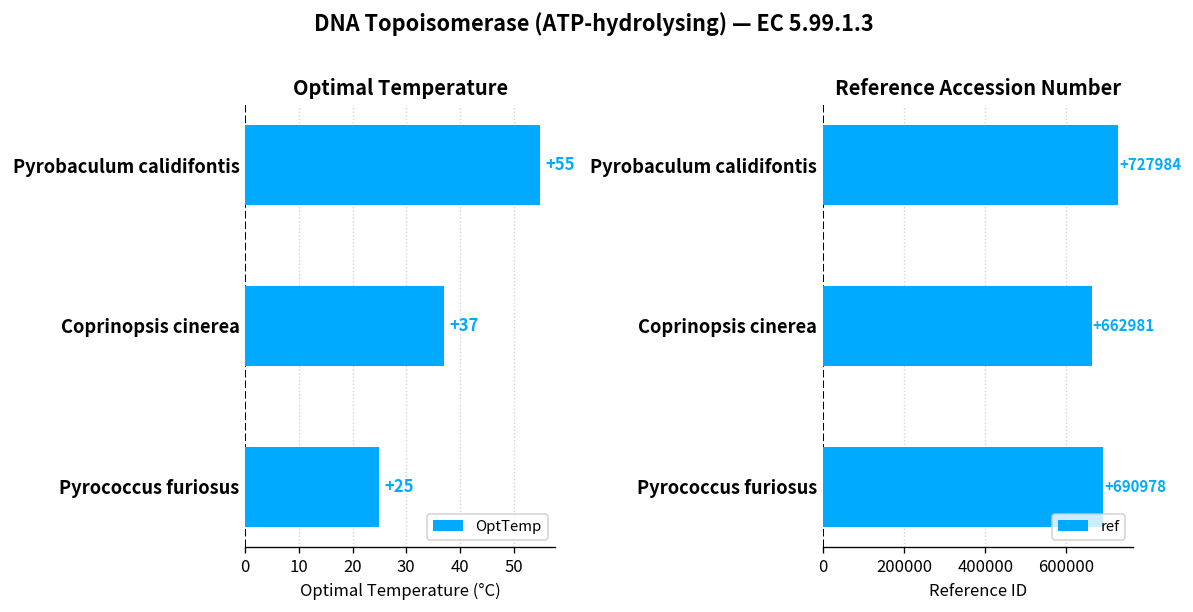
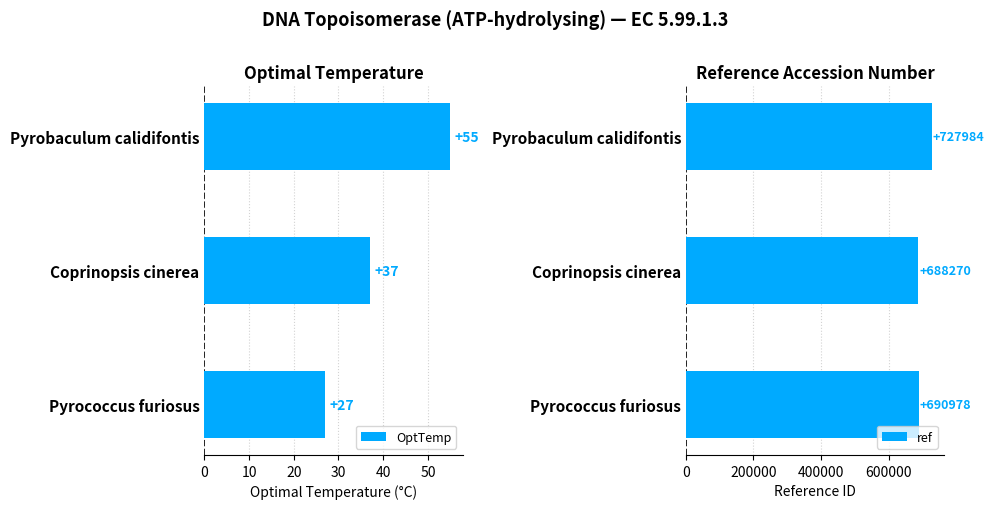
  {
    "Optimal Temperature": {
      "Pyrobaculum calidifontis": "+55",
      "Coprinopsis cinerea": "+37",
-     "Pyrococcus furiosus": "+25"
+     "Pyrococcus furiosus": "+27"
    },
    "Reference Accession Number": {
      "Pyrobaculum calidifontis": "+727984",
-     "Coprinopsis cinerea": "+662981",
+     "Coprinopsis cinerea": "+688270",
      "Pyrococcus furiosus": "+690978"
    }
  }
